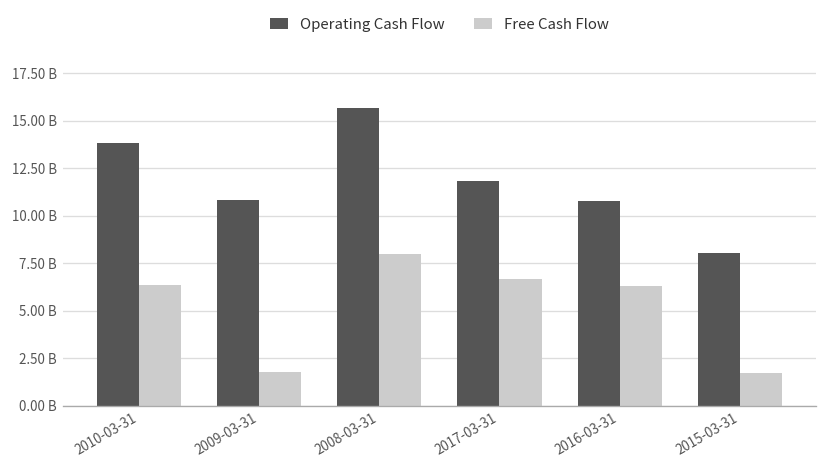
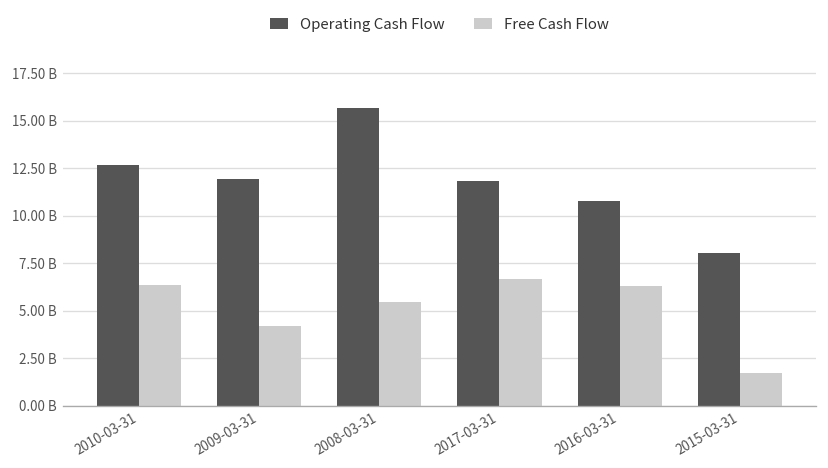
  {
    "Operating Cash Flow": {
-     "2010-03-31": 13800000000,
-     "2009-03-31": 10800000000,
+     "2010-03-31": 12700000000,
+     "2009-03-31": 11900000000,
      "2008-03-31": 15600000000,
      "2017-03-31": 11800000000,
      "2016-03-31": 10800000000,
      "2015-03-31": 8000000000
    },
    "Free Cash Flow": {
      "2010-03-31": 6300000000,
-     "2009-03-31": 1800000000,
-     "2008-03-31": 8000000000,
+     "2009-03-31": 4200000000,
+     "2008-03-31": 5500000000,
      "2017-03-31": 6700000000,
      "2016-03-31": 6300000000,
      "2015-03-31": 1700000000
    }
  }
